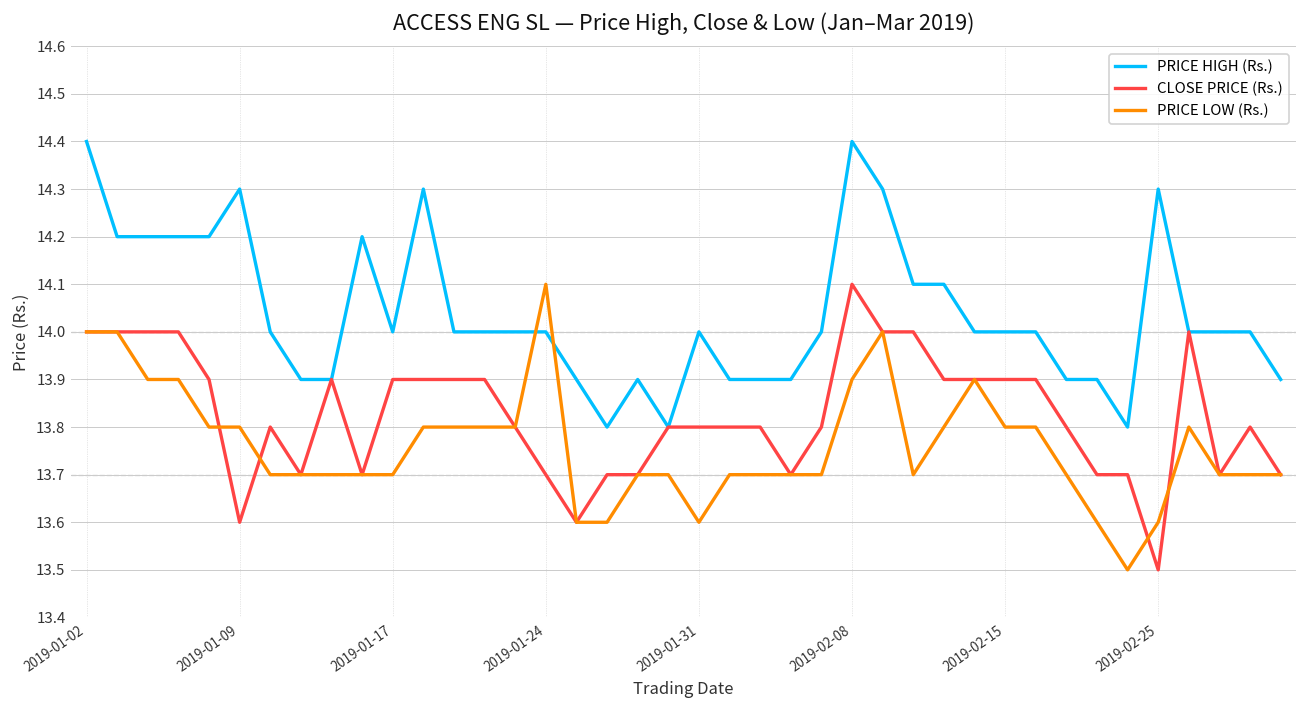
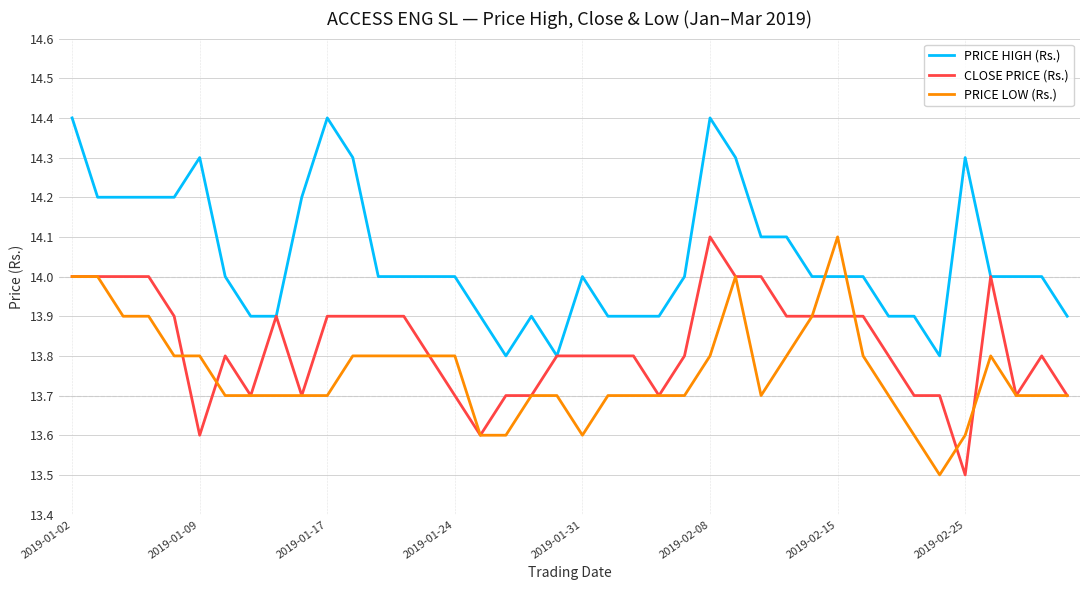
  {
    "PRICE HIGH (Rs.)": {
      "2019-01-02": 14.4,
      "2019-01-09": 14.3,
-     "2019-01-17": 14.0,
+     "2019-01-17": 14.4,
      "2019-01-24": 14.0,
      "2019-01-31": 14.0,
      "2019-02-08": 14.4,
      "2019-02-15": 14.0,
      "2019-02-25": 14.3
    },
    "CLOSE PRICE (Rs.)": {
      "2019-01-09": 13.6,
      "2019-01-17": 13.9,
      "2019-01-24": 13.7,
      "2019-01-31": 13.8,
      "2019-02-08": 14.1,
      "2019-02-15": 13.9,
      "2019-02-25": 13.5
    },
    "PRICE LOW (Rs.)": {
      "2019-01-09": 13.8,
      "2019-01-17": 13.7,
-     "2019-01-24": 14.1,
+     "2019-01-24": 13.8,
      "2019-01-31": 13.6,
-     "2019-02-08": 13.9,
-     "2019-02-15": 13.8,
+     "2019-02-08": 13.8,
+     "2019-02-15": 14.1,
      "2019-02-25": 13.6
    }
  }
